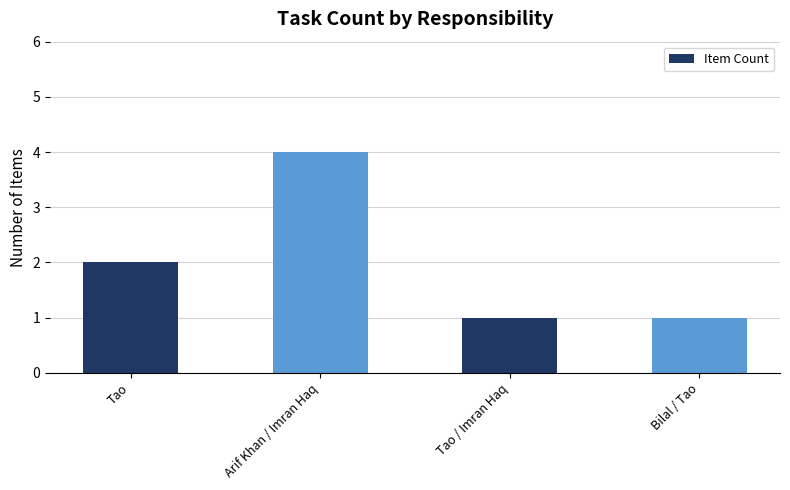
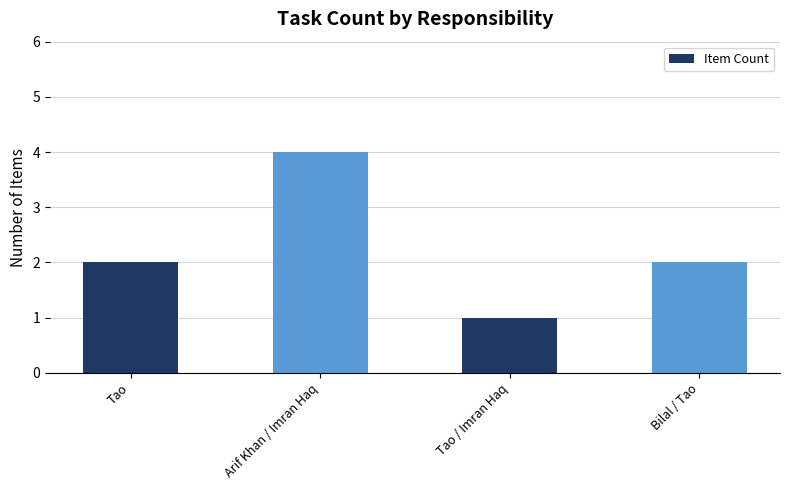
  {
    "Tao": 2,
    "Arif Khan / Imran Haq": 4,
    "Tao / Imran Haq": 1,
-   "Bilal / Tao": 1
+   "Bilal / Tao": 2
  }
